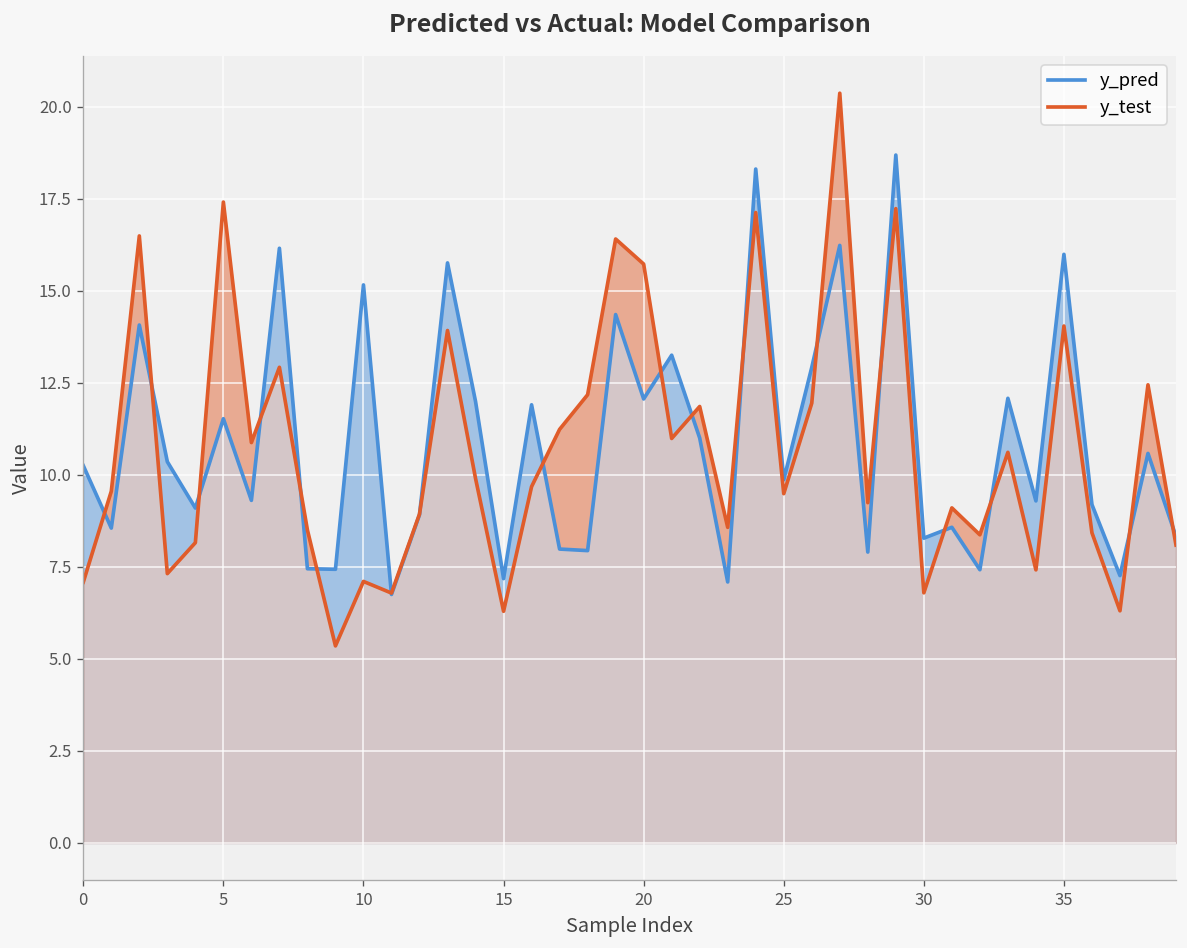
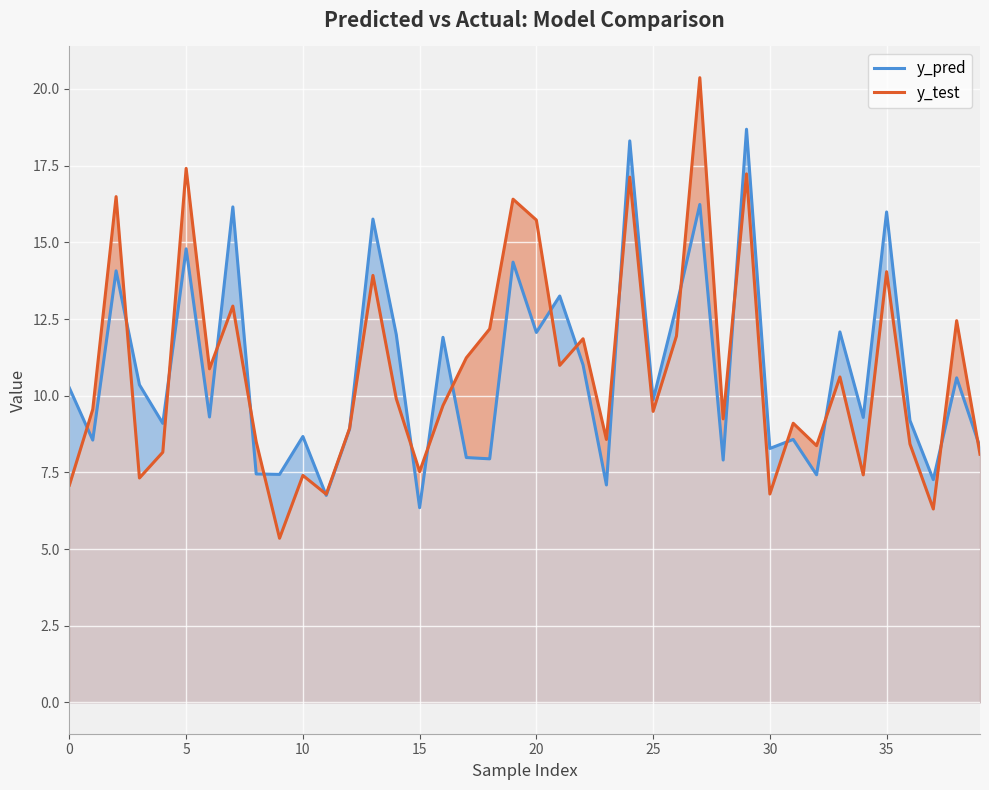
  {
    "y_pred": {
      "0": 10.3,
-     "5": 11.5,
-     "10": 15.2,
-     "15": 7.2,
+     "5": 14.8,
+     "10": 8.7,
+     "15": 6.3,
      "20": 12.1,
      "25": 9.9,
      "30": 8.3,
      "35": 16.0
    },
    "y_test": {
      "0": 7.1,
      "5": 17.4,
-     "10": 7.1,
-     "15": 6.3,
+     "10": 7.4,
+     "15": 7.5,
      "20": 15.7,
      "25": 9.5,
      "30": 6.8,
      "35": 14.0
    }
  }
